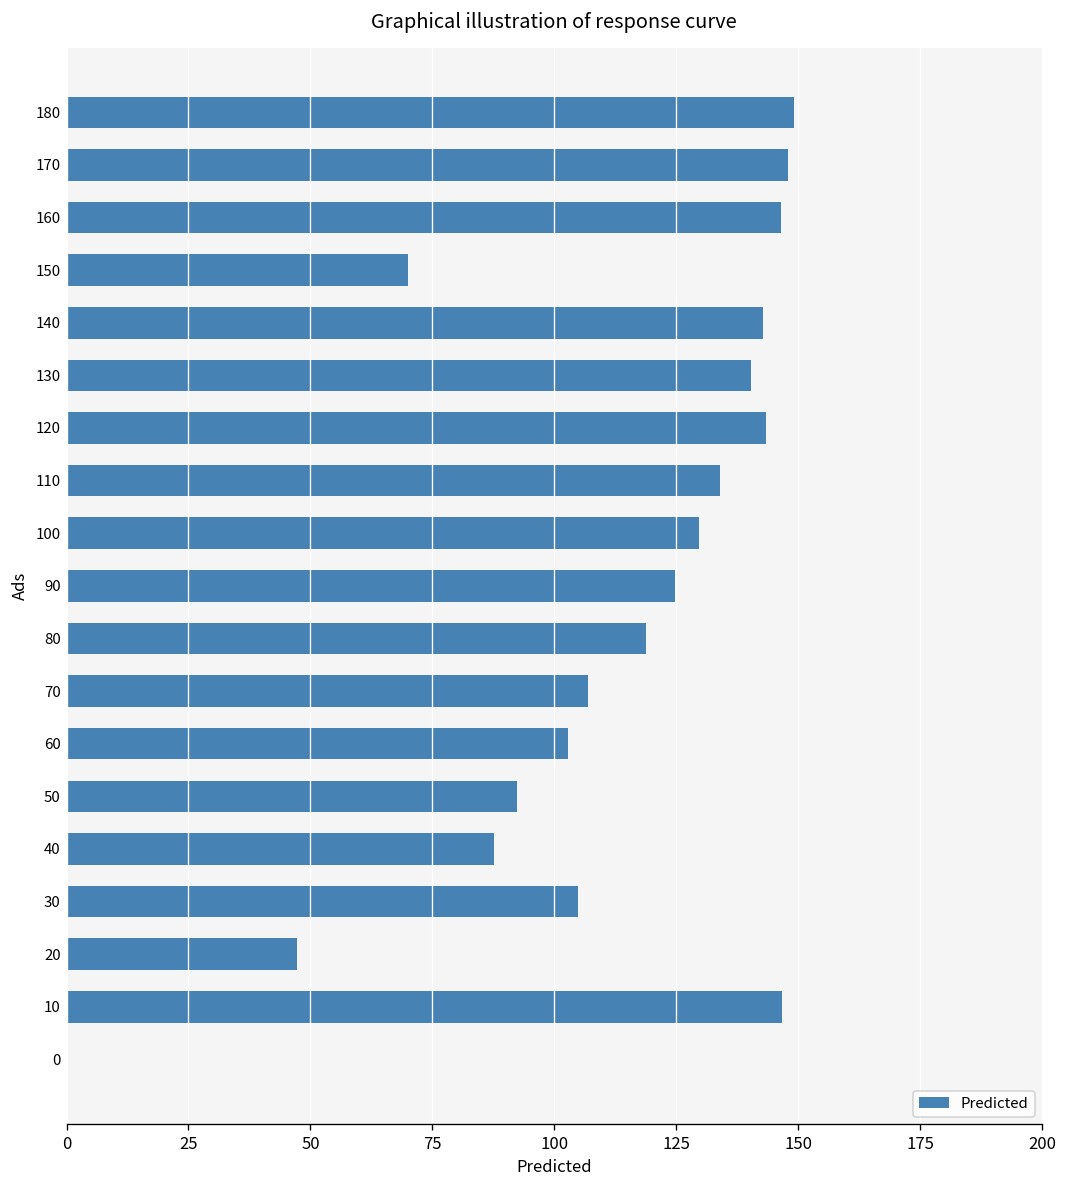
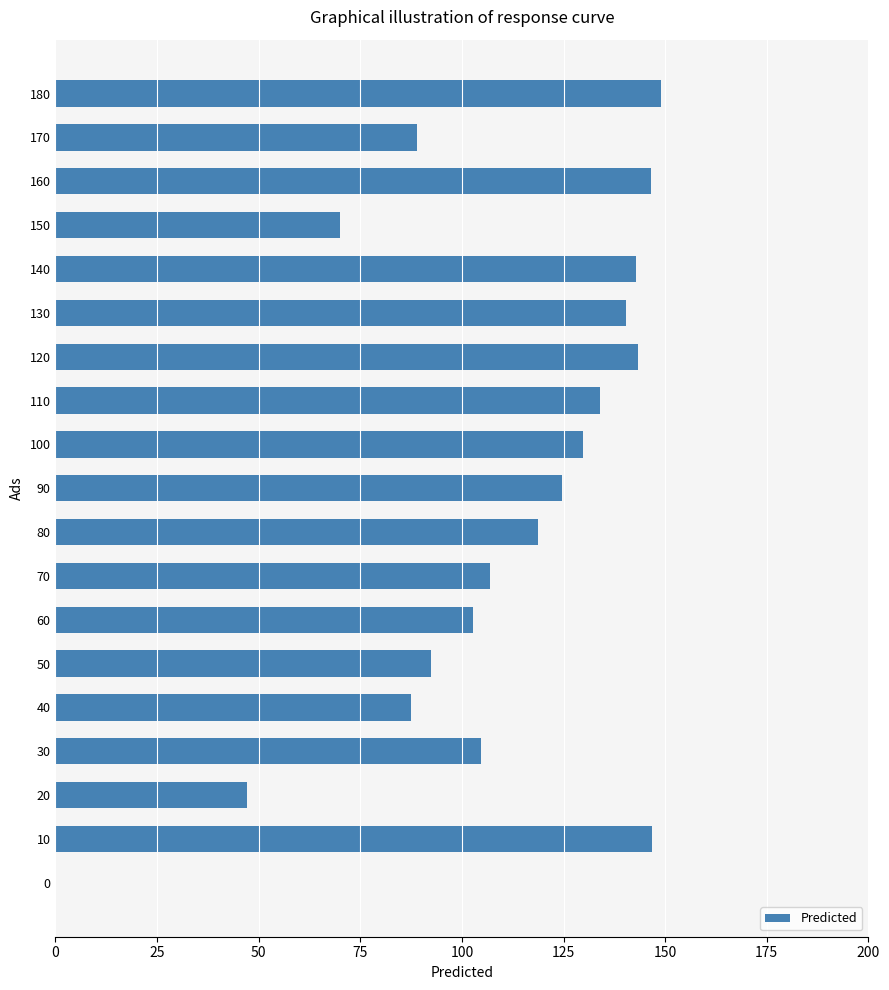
  {
    "180": 149,
-   "170": 148,
+   "170": 89,
    "160": 147,
    "150": 70,
    "140": 143,
    "130": 140,
    "120": 143,
    "110": 134,
    "100": 130,
    "90": 125,
    "80": 119,
    "70": 107,
    "60": 103,
    "50": 92,
    "40": 88,
    "30": 105,
    "20": 47,
    "10": 147,
    "0": 0
  }
